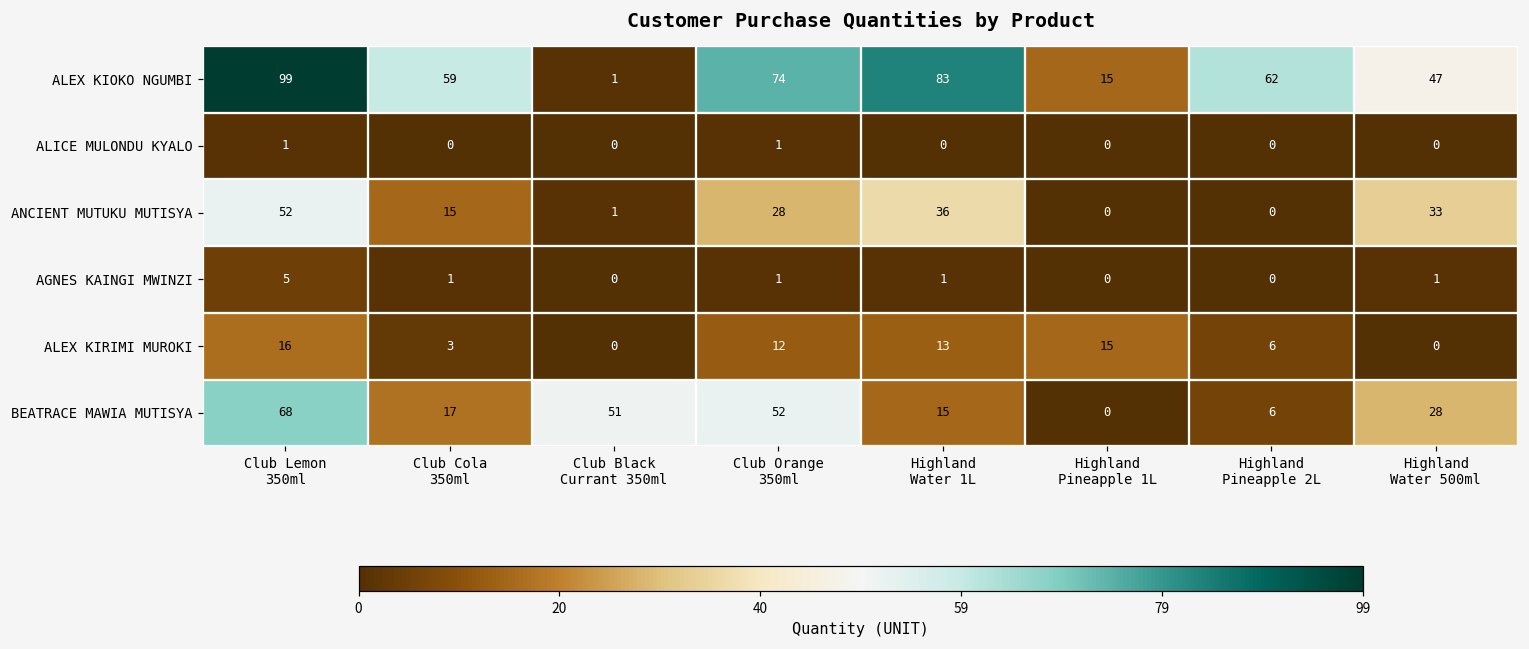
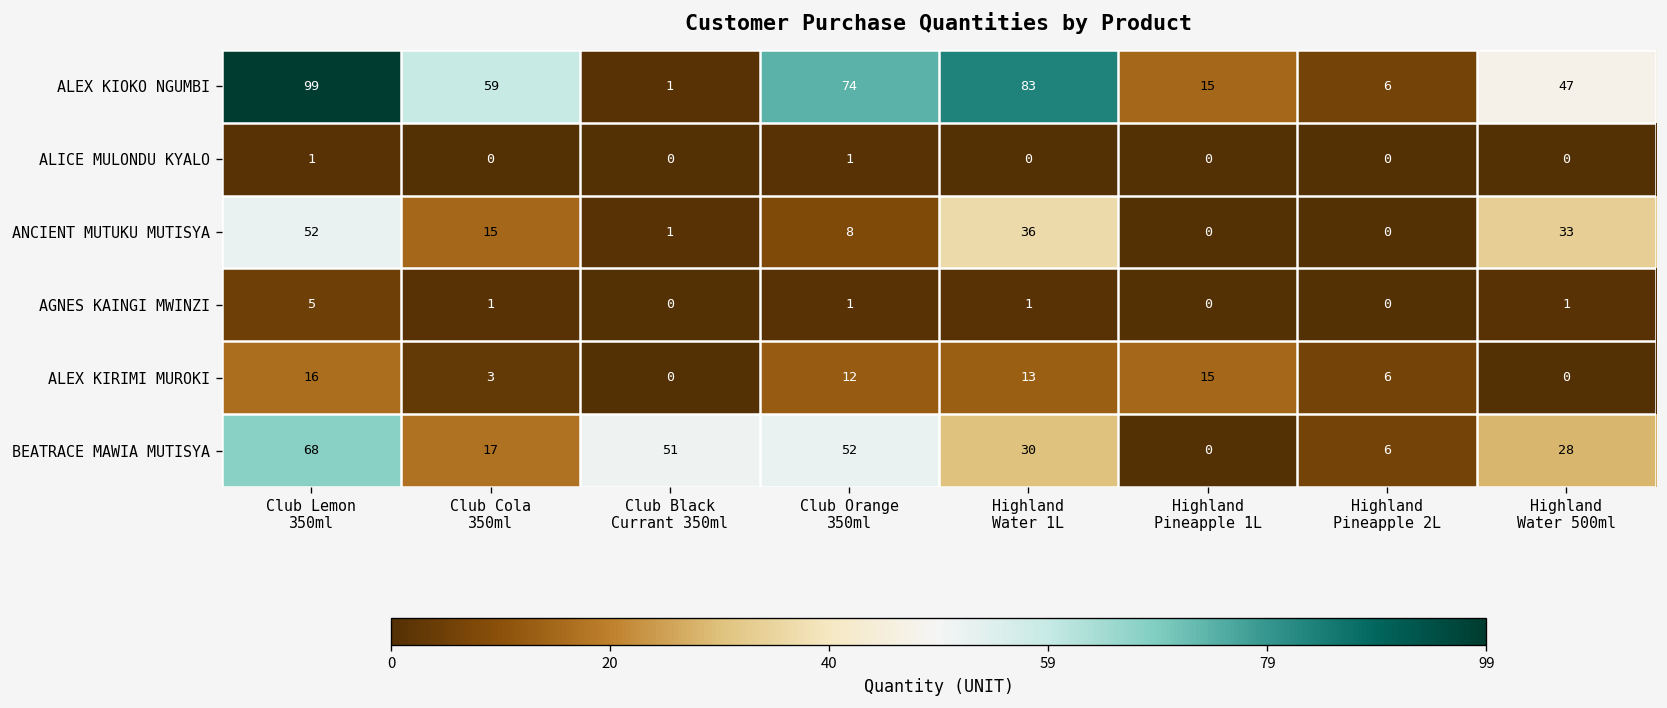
  {
    "ALEX KIOKO NGUMBI": {
      "Club Lemon 350ml": 99,
      "Club Cola 350ml": 59,
      "Club Black Currant 350ml": 1,
      "Club Orange 350ml": 74,
      "Highland Water 1L": 83,
      "Highland Pineapple 1L": 15,
-     "Highland Pineapple 2L": 62,
+     "Highland Pineapple 2L": 6,
      "Highland Water 500ml": 47
    },
    "ALICE MULONDU KYALO": {
      "Club Lemon 350ml": 1,
      "Club Cola 350ml": 0,
      "Club Black Currant 350ml": 0,
      "Club Orange 350ml": 1,
      "Highland Water 1L": 0,
      "Highland Pineapple 1L": 0,
      "Highland Pineapple 2L": 0,
      "Highland Water 500ml": 0
    },
    "ANCIENT MUTUKU MUTISYA": {
      "Club Lemon 350ml": 52,
      "Club Cola 350ml": 15,
      "Club Black Currant 350ml": 1,
-     "Club Orange 350ml": 28,
+     "Club Orange 350ml": 8,
      "Highland Water 1L": 36,
      "Highland Pineapple 1L": 0,
      "Highland Pineapple 2L": 0,
      "Highland Water 500ml": 33
    },
    "AGNES KAINGI MWINZI": {
      "Club Lemon 350ml": 5,
      "Club Cola 350ml": 1,
      "Club Black Currant 350ml": 0,
      "Club Orange 350ml": 1,
      "Highland Water 1L": 1,
      "Highland Pineapple 1L": 0,
      "Highland Pineapple 2L": 0,
      "Highland Water 500ml": 1
    },
    "ALEX KIRIMI MUROKI": {
      "Club Lemon 350ml": 16,
      "Club Cola 350ml": 3,
      "Club Black Currant 350ml": 0,
      "Club Orange 350ml": 12,
      "Highland Water 1L": 13,
      "Highland Pineapple 1L": 15,
      "Highland Pineapple 2L": 6,
      "Highland Water 500ml": 0
    },
    "BEATRACE MAWIA MUTISYA": {
      "Club Lemon 350ml": 68,
      "Club Cola 350ml": 17,
      "Club Black Currant 350ml": 51,
      "Club Orange 350ml": 52,
-     "Highland Water 1L": 15,
+     "Highland Water 1L": 30,
      "Highland Pineapple 1L": 0,
      "Highland Pineapple 2L": 6,
      "Highland Water 500ml": 28
    }
  }
